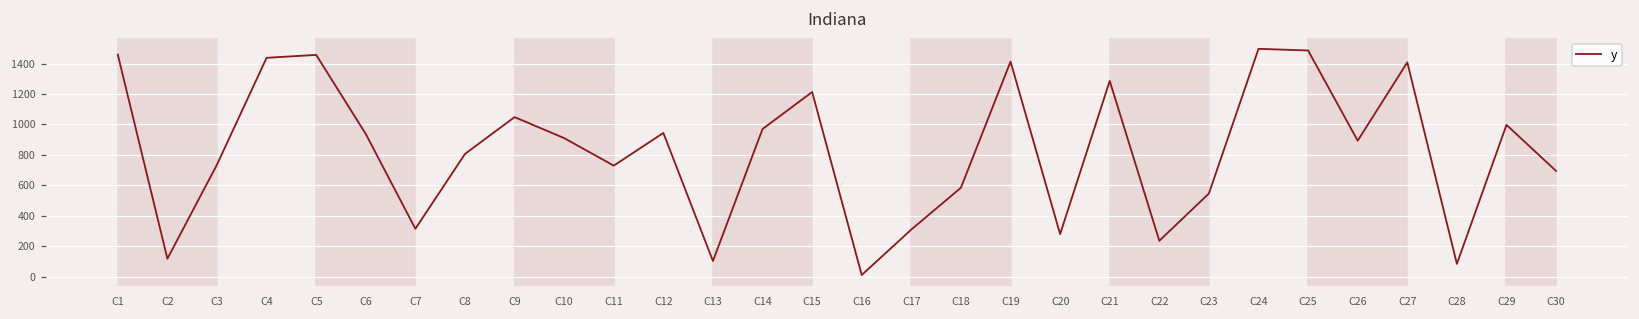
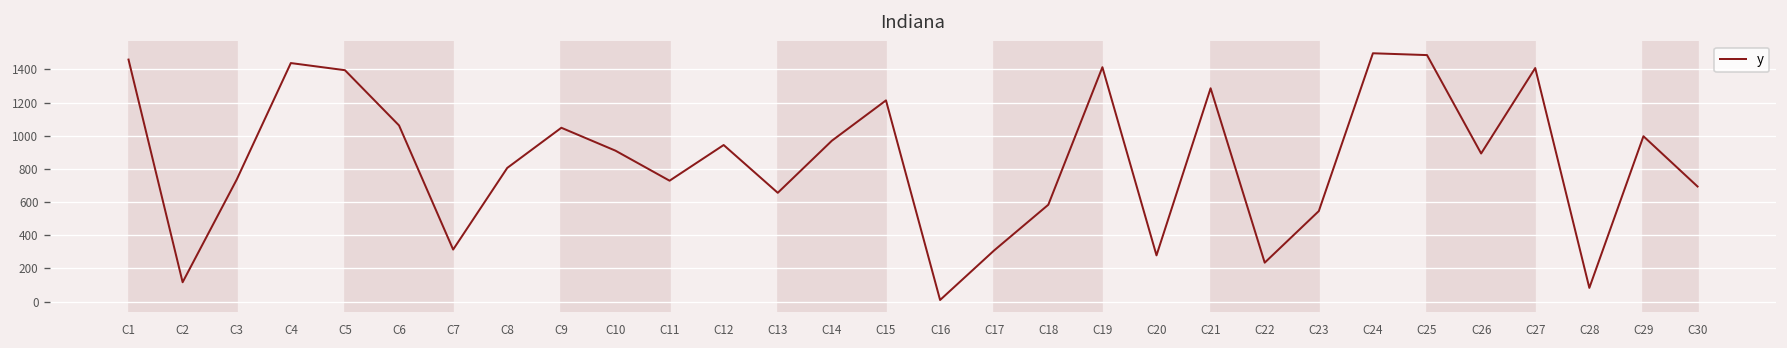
  {
    "C1": 1460,
    "C2": 120,
    "C3": 740,
    "C4": 1440,
-   "C5": 1460,
-   "C6": 940,
+   "C5": 1400,
+   "C6": 1060,
    "C7": 310,
    "C8": 810,
    "C9": 1050,
    "C10": 910,
    "C11": 730,
    "C12": 940,
-   "C13": 100,
+   "C13": 660,
    "C14": 970,
    "C15": 1210,
    "C16": 10,
    "C17": 310,
    "C18": 580,
    "C19": 1410,
    "C20": 280,
    "C21": 1290,
    "C22": 240,
    "C23": 550,
    "C24": 1500,
    "C25": 1490,
    "C26": 890,
    "C27": 1410,
    "C28": 80,
    "C29": 1000,
    "C30": 690
  }
